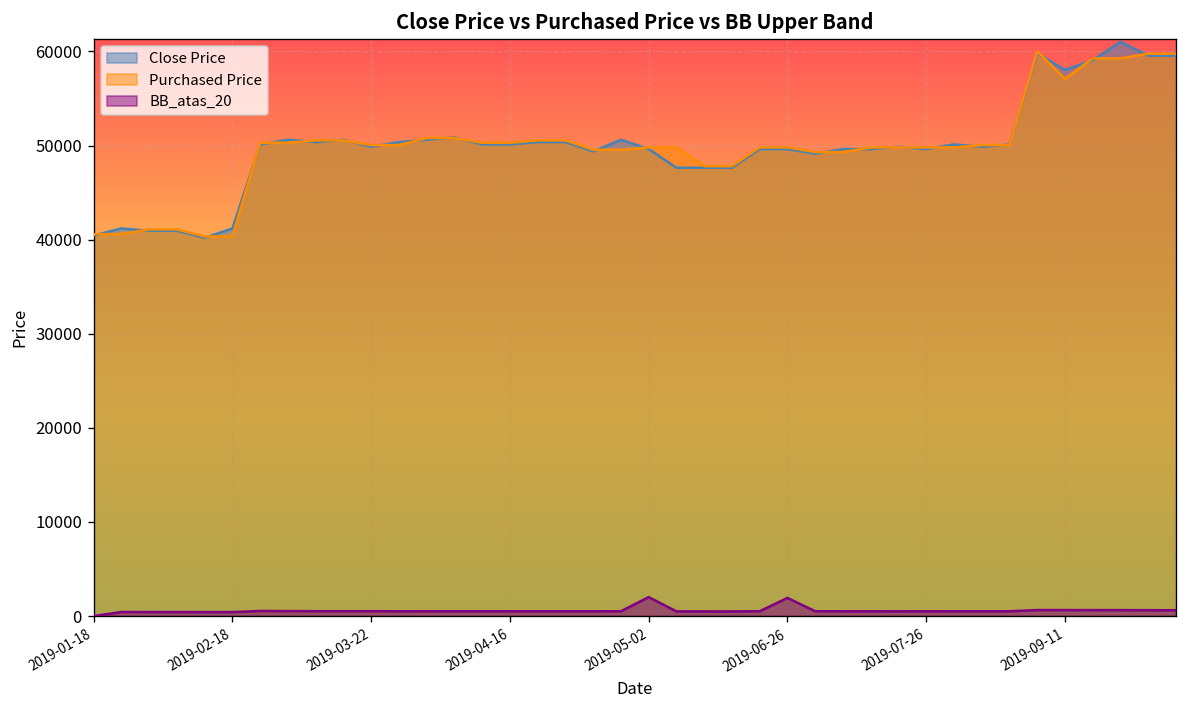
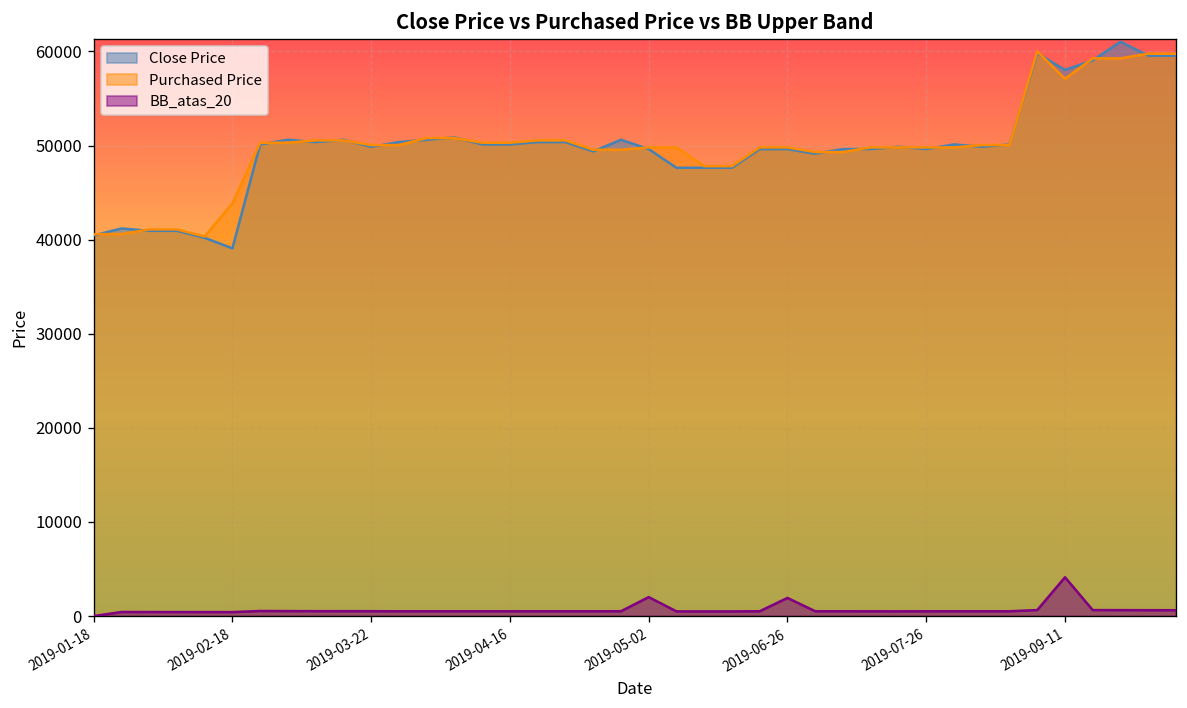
  {
    "Close Price": {
-     "2019-02-18": 41000,
+     "2019-02-18": 39000,
      "2019-09-11": 58000
    },
    "Purchased Price": {
-     "2019-02-18": 40000,
+     "2019-02-18": 44000,
      "2019-09-11": 57000
    },
    "BB_atas_20": {
      "2019-01-18": 0,
      "2019-02-18": 0,
      "2019-03-22": 1000,
      "2019-04-16": 1000,
      "2019-05-02": 2000,
      "2019-06-26": 2000,
      "2019-07-26": 1000,
-     "2019-09-11": 1000
+     "2019-09-11": 4000
    }
  }
